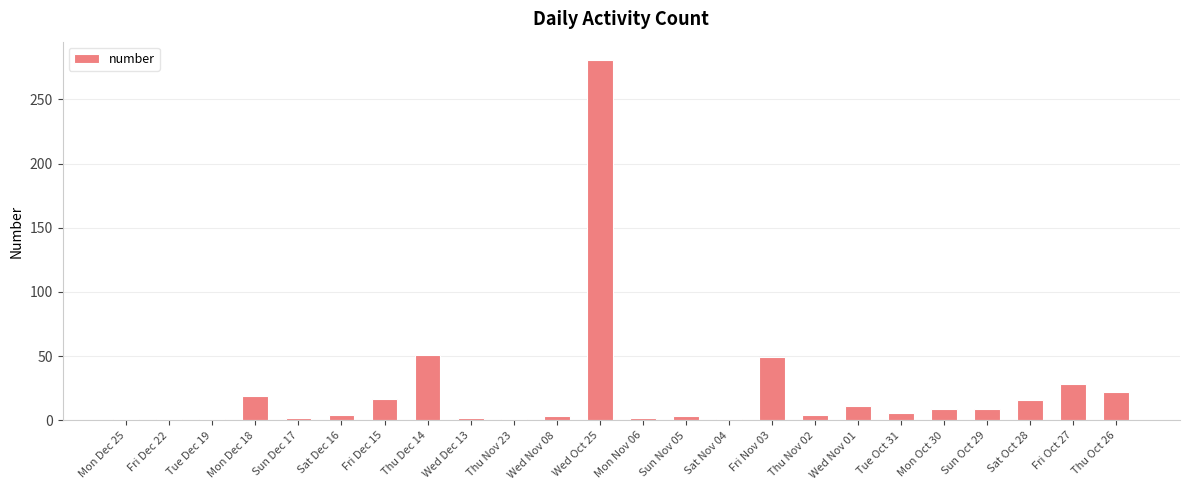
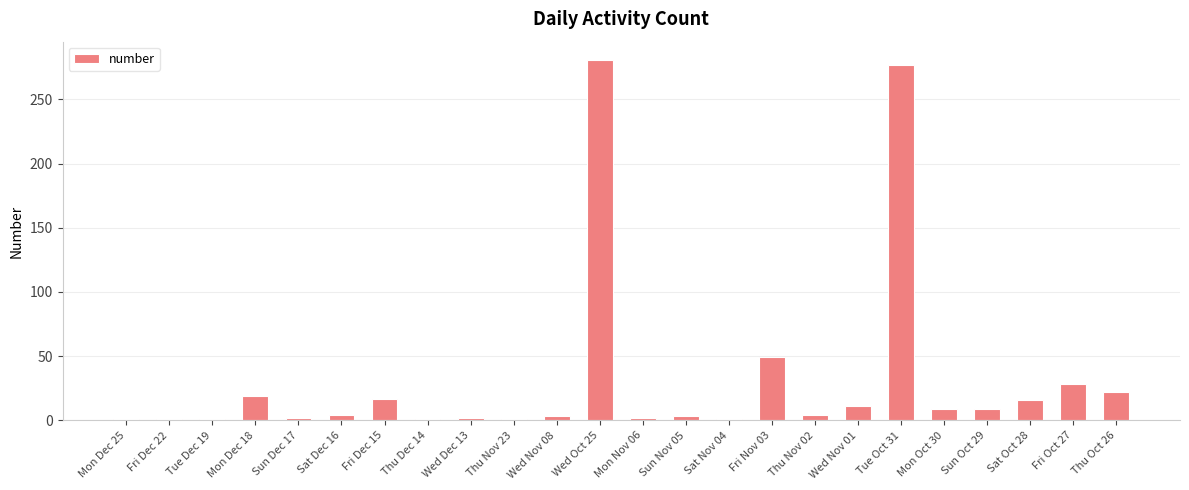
  {
    "Mon Dec 18": 19,
    "Sun Dec 17": 2,
    "Sat Dec 16": 4,
    "Fri Dec 15": 17,
-   "Thu Dec 14": 51,
+   "Thu Dec 14": 1,
    "Wed Dec 13": 2,
    "Wed Nov 08": 3,
    "Wed Oct 25": 281,
    "Mon Nov 06": 2,
    "Sun Nov 05": 3,
    "Fri Nov 03": 49,
    "Thu Nov 02": 4,
    "Wed Nov 01": 11,
-   "Tue Oct 31": 6,
+   "Tue Oct 31": 277,
    "Mon Oct 30": 9,
    "Sun Oct 29": 9,
    "Sat Oct 28": 16,
    "Fri Oct 27": 28,
    "Thu Oct 26": 22
  }
